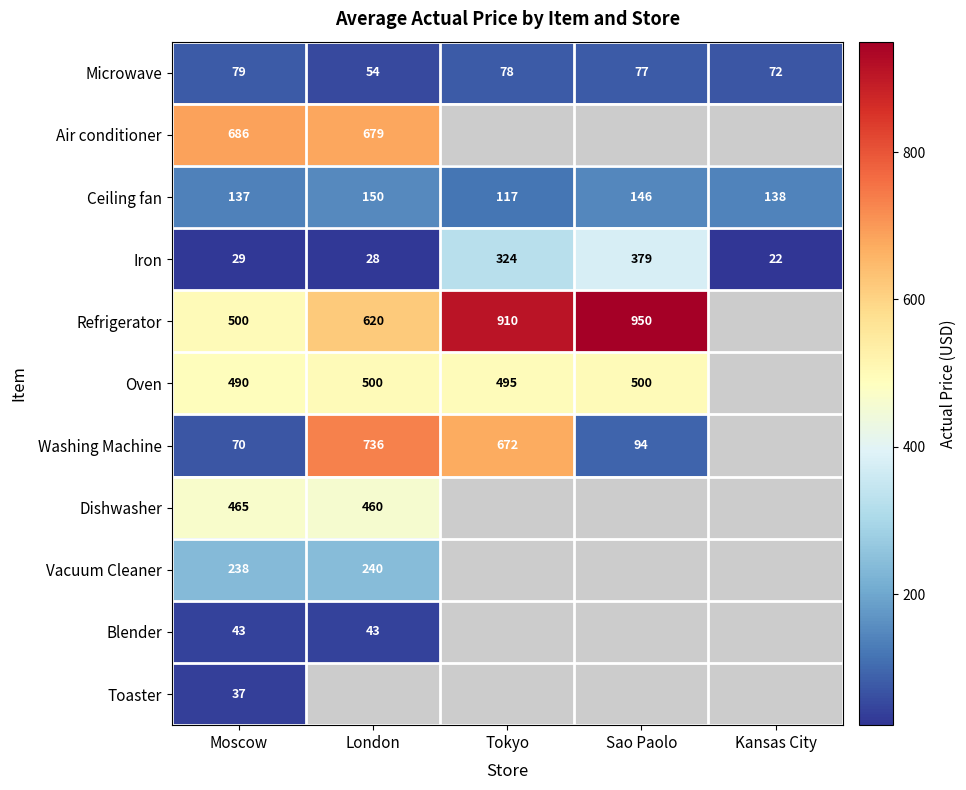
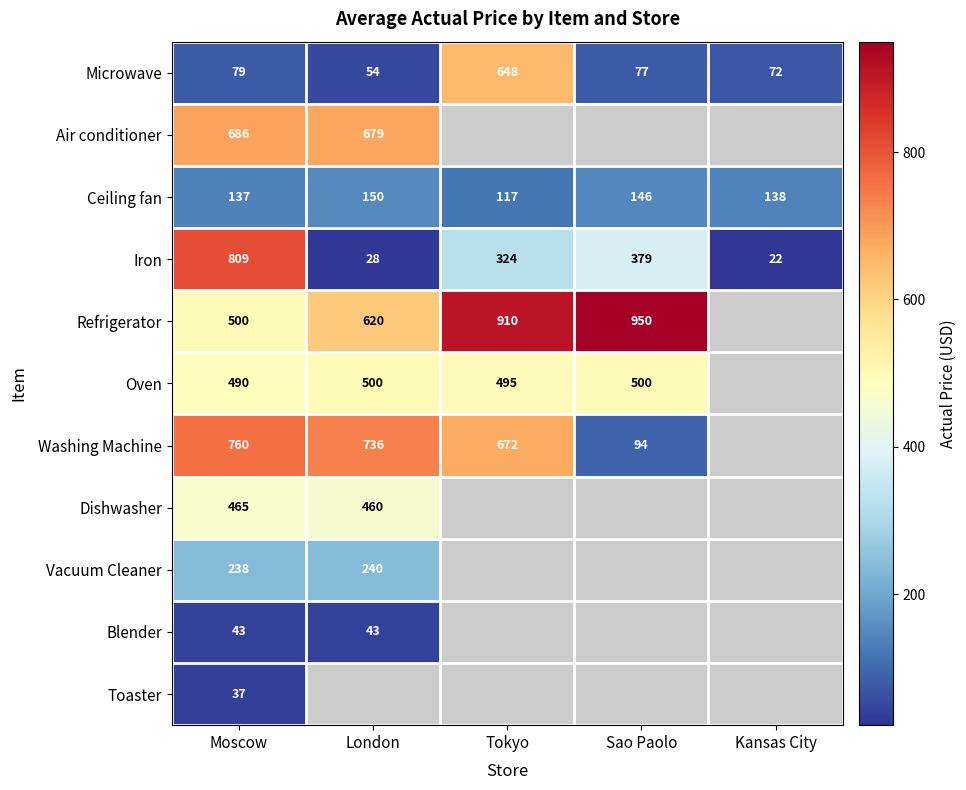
  {
    "Microwave": {
      "Moscow": 79,
      "London": 54,
-     "Tokyo": 78,
+     "Tokyo": 648,
      "Sao Paolo": 77,
      "Kansas City": 72
    },
    "Air conditioner": {
      "Moscow": 686,
      "London": 679
    },
    "Ceiling fan": {
      "Moscow": 137,
      "London": 150,
      "Tokyo": 117,
      "Sao Paolo": 146,
      "Kansas City": 138
    },
    "Iron": {
-     "Moscow": 29,
+     "Moscow": 809,
      "London": 28,
      "Tokyo": 324,
      "Sao Paolo": 379,
      "Kansas City": 22
    },
    "Refrigerator": {
      "Moscow": 500,
      "London": 620,
      "Tokyo": 910,
      "Sao Paolo": 950
    },
    "Oven": {
      "Moscow": 490,
      "London": 500,
      "Tokyo": 495,
      "Sao Paolo": 500
    },
    "Washing Machine": {
-     "Moscow": 70,
+     "Moscow": 760,
      "London": 736,
      "Tokyo": 672,
      "Sao Paolo": 94
    },
    "Dishwasher": {
      "Moscow": 465,
      "London": 460
    },
    "Vacuum Cleaner": {
      "Moscow": 238,
      "London": 240
    },
    "Blender": {
      "Moscow": 43,
      "London": 43
    },
    "Toaster": {
      "Moscow": 37
    }
  }
